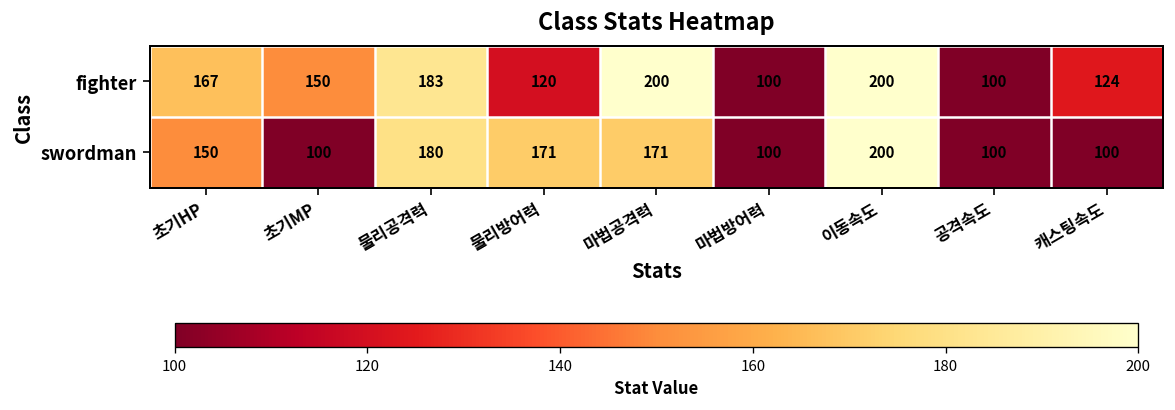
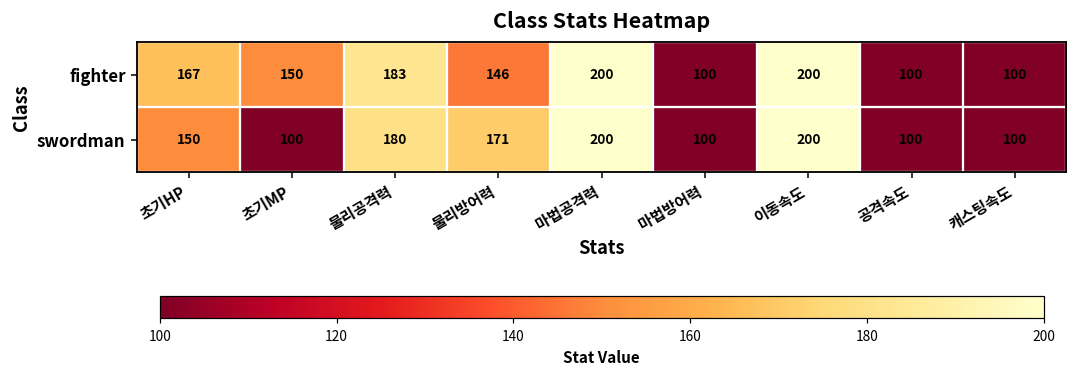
  {
    "fighter": {
      "초기HP": 167,
      "초기MP": 150,
      "물리공격력": 183,
-     "물리방어력": 120,
+     "물리방어력": 146,
      "마법공격력": 200,
      "마법방어력": 100,
      "이동속도": 200,
      "공격속도": 100,
-     "캐스팅속도": 124
+     "캐스팅속도": 100
    },
    "swordman": {
      "초기HP": 150,
      "초기MP": 100,
      "물리공격력": 180,
      "물리방어력": 171,
-     "마법공격력": 171,
+     "마법공격력": 200,
      "마법방어력": 100,
      "이동속도": 200,
      "공격속도": 100,
      "캐스팅속도": 100
    }
  }
